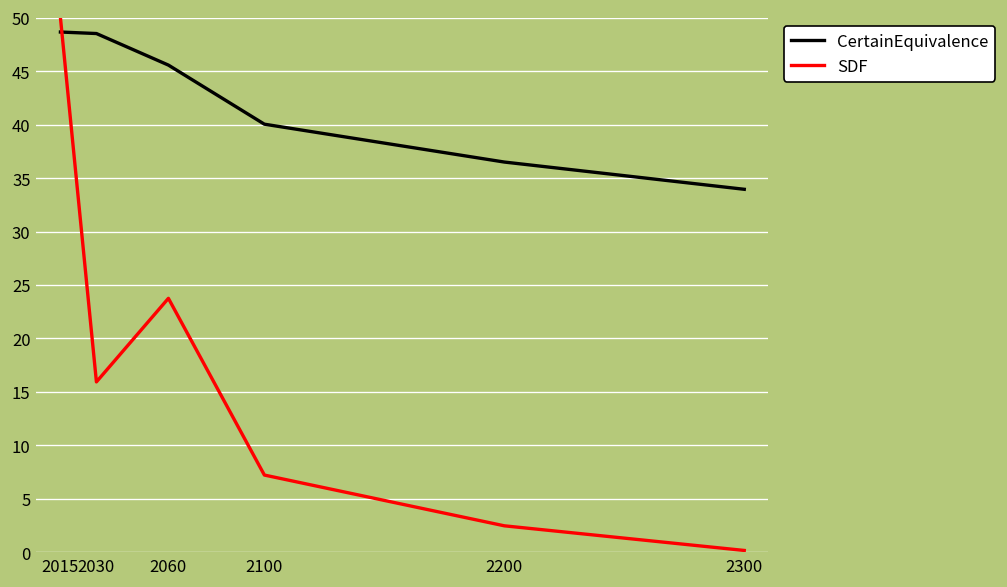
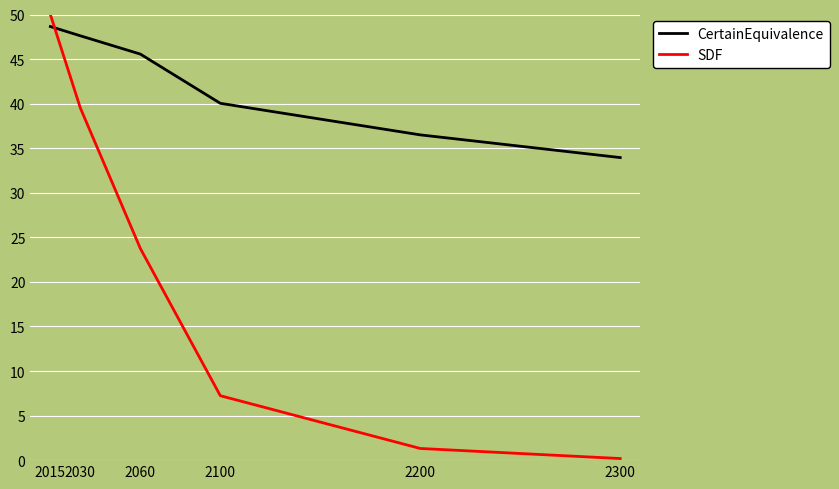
  {
    "CertainEquivalence": {
      "2015": 49,
-     "2030": 49,
+     "2030": 48,
      "2060": 46,
      "2100": 40,
      "2200": 36,
      "2300": 34
    },
    "SDF": {
      "2015": 50,
-     "2030": 16,
+     "2030": 40,
      "2060": 24,
      "2100": 7,
-     "2200": 2,
+     "2200": 1,
      "2300": 0
    }
  }
